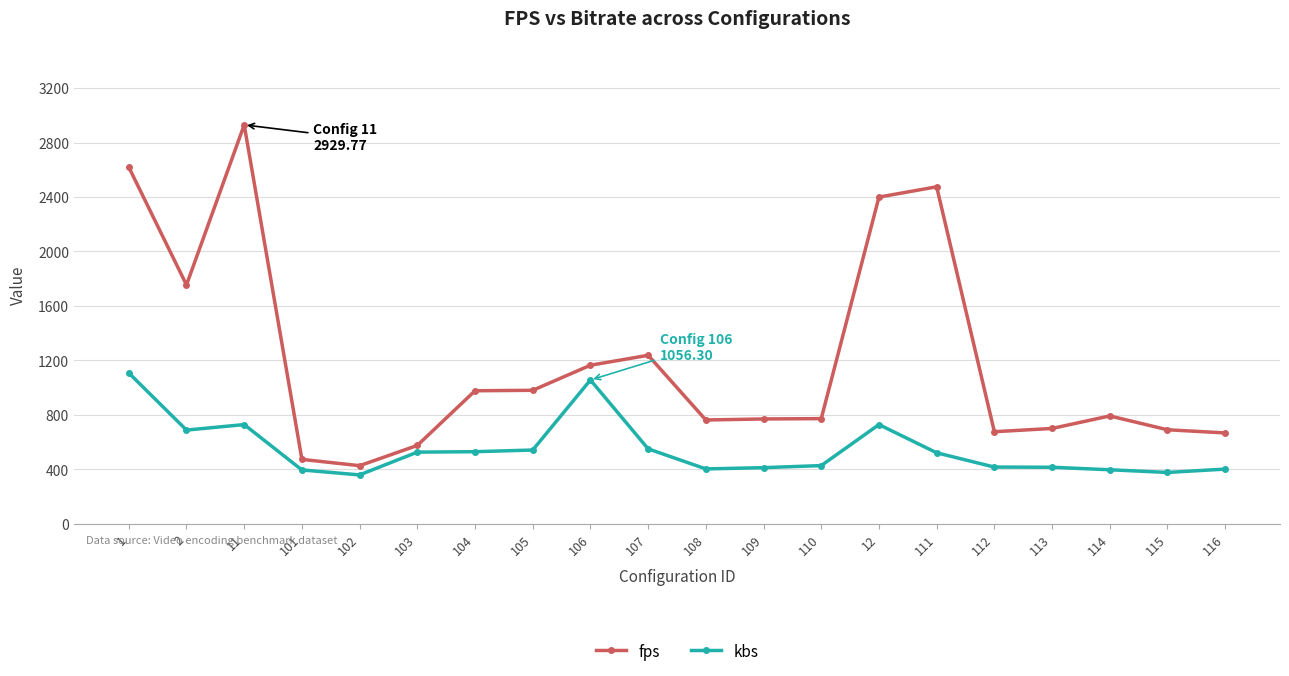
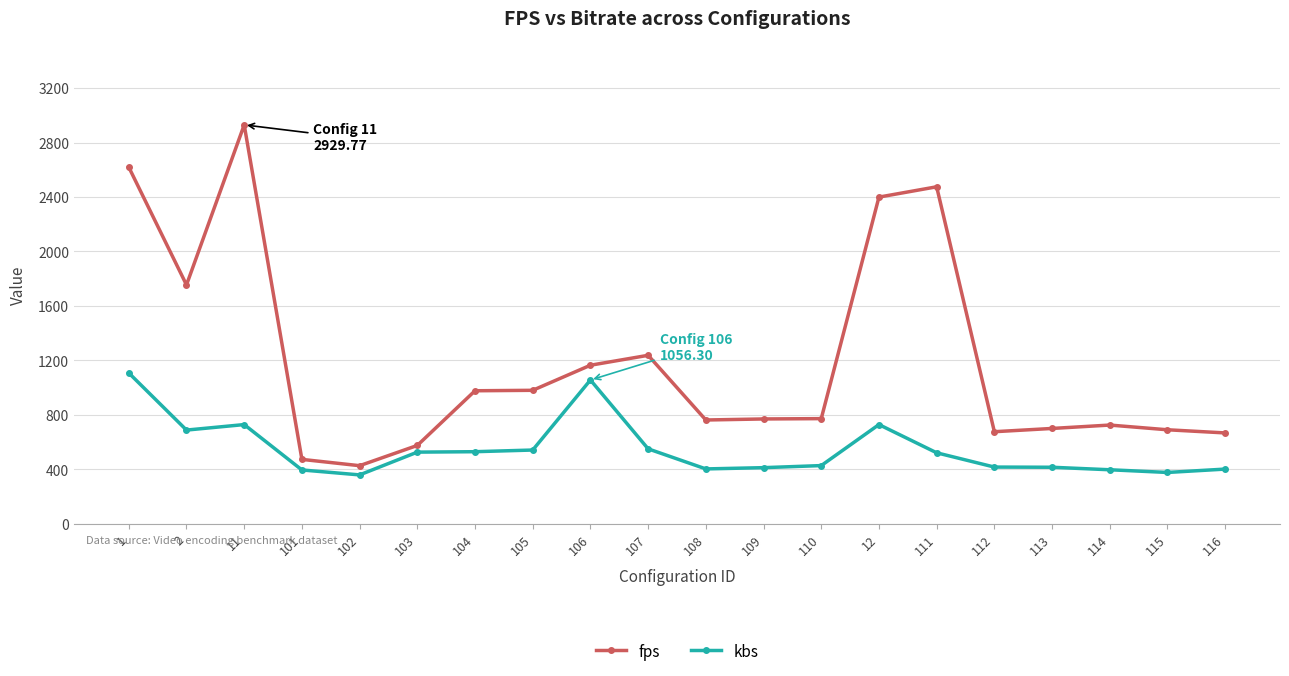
  {
    "fps": {
      "1": 2620,
      "2": 1750,
      "101": 470,
      "102": 430,
      "103": 580,
      "104": 980,
      "105": 980,
      "106": 1160,
      "108": 760,
      "109": 770,
      "110": 770,
      "12": 2400,
      "111": 2480,
      "112": 680,
      "113": 700,
-     "114": 790,
+     "114": 730,
      "115": 690,
      "116": 670
    },
    "kbs": {
      "1": 1110,
      "2": 690,
      "11": 730,
      "101": 400,
      "102": 360,
      "103": 530,
      "104": 530,
      "105": 540,
      "106": 1060,
      "107": 550,
      "108": 400,
      "109": 410,
      "110": 430,
      "12": 730,
      "111": 520,
      "112": 420,
      "113": 420,
      "114": 400,
      "115": 380,
      "116": 400
    }
  }
